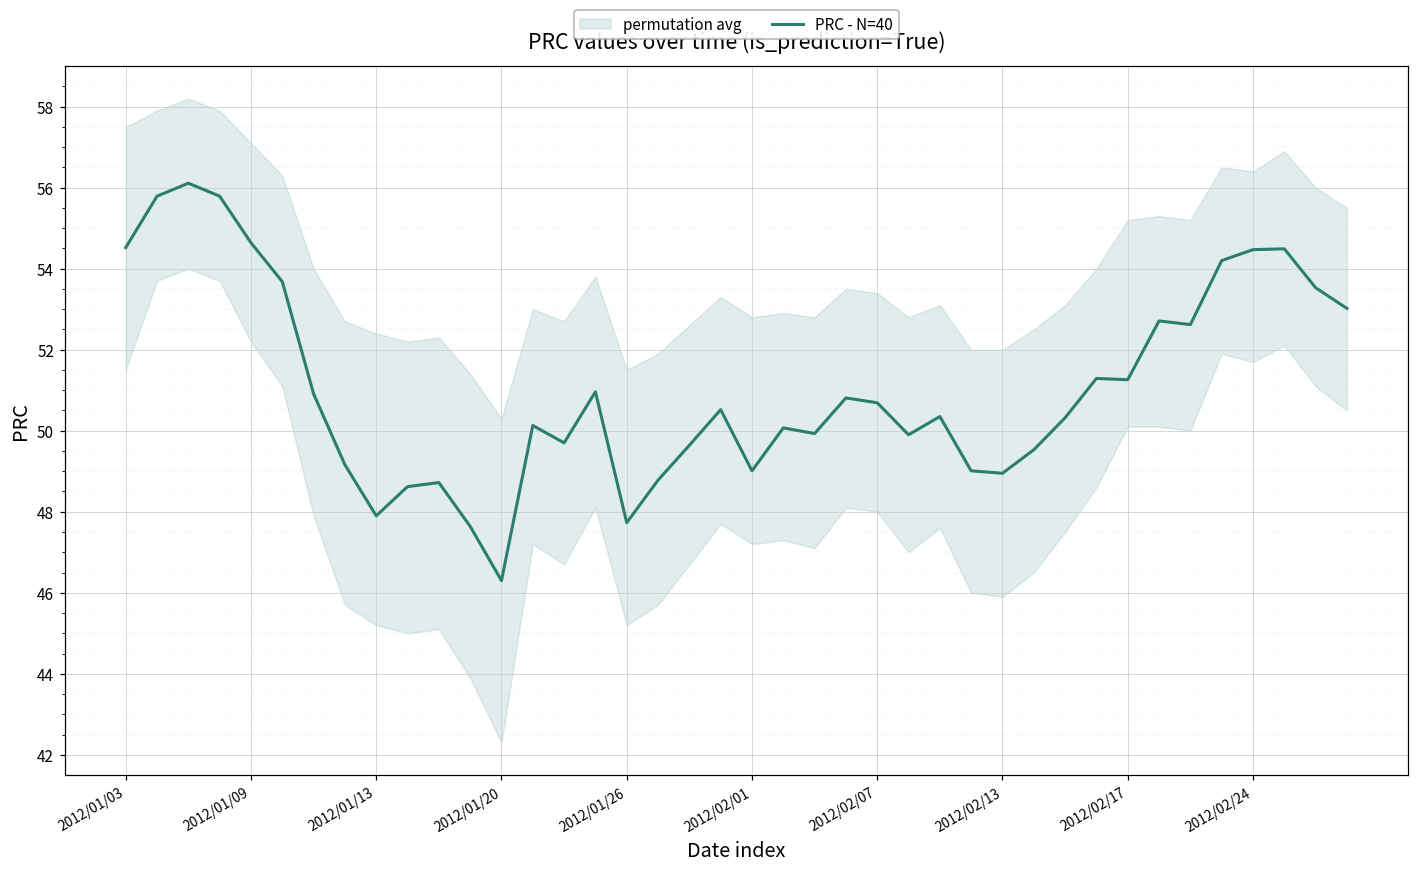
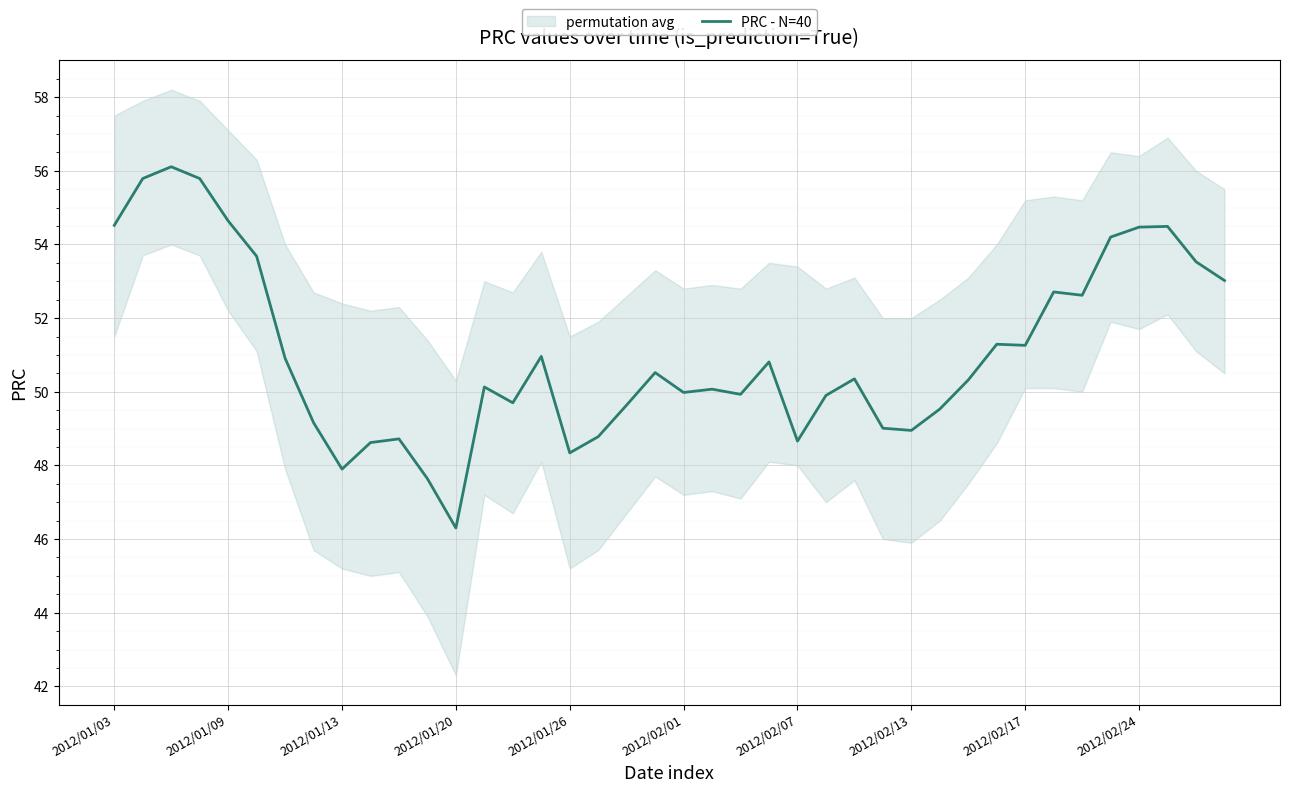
  {
    "PRC - N=40": {
      "2012/01/03": 54.5,
      "2012/01/09": 54.6,
      "2012/01/13": 47.9,
      "2012/01/20": 46.3,
-     "2012/01/26": 47.7,
-     "2012/02/01": 49.0,
-     "2012/02/07": 50.7,
+     "2012/01/26": 48.3,
+     "2012/02/01": 50.0,
+     "2012/02/07": 48.7,
      "2012/02/13": 49.0,
      "2012/02/17": 51.3,
      "2012/02/24": 54.5
    }
  }
